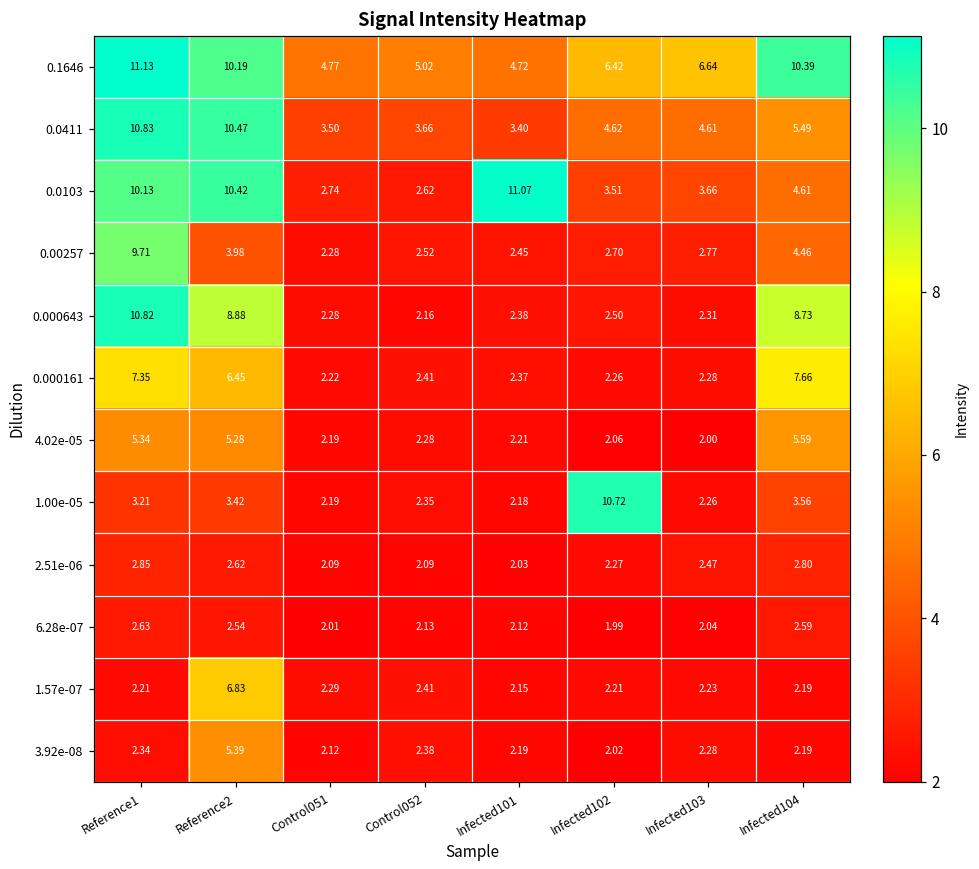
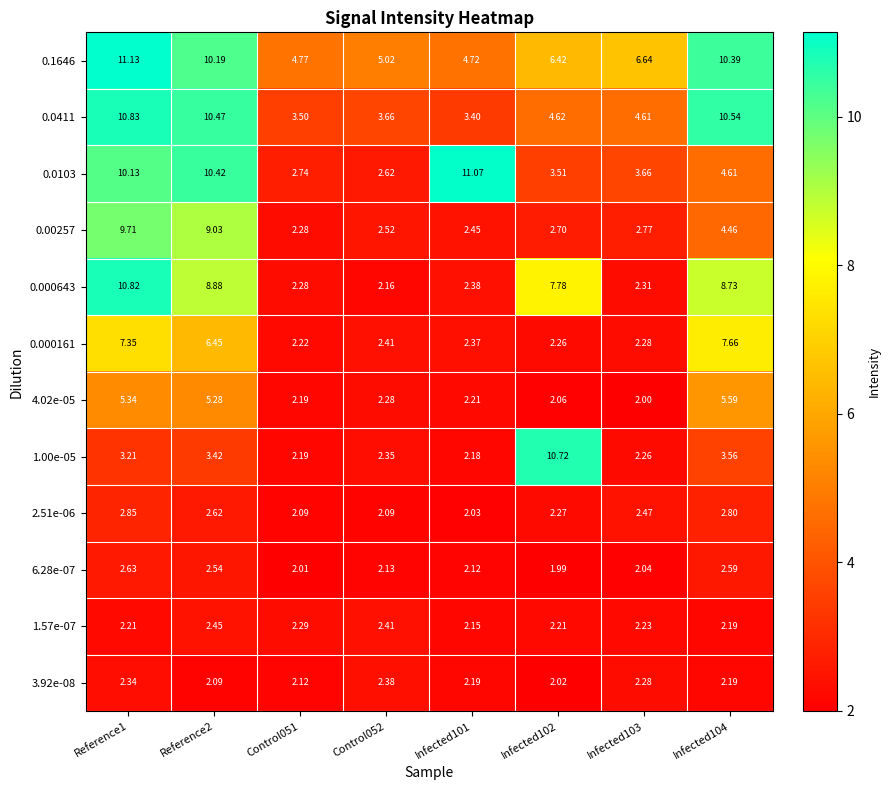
  {
    "0.1646": {
      "Reference1": 11.13,
      "Reference2": 10.19,
      "Control051": 4.77,
      "Control052": 5.02,
      "Infected101": 4.72,
      "Infected102": 6.42,
      "Infected103": 6.64,
      "Infected104": 10.39
    },
    "0.0411": {
      "Reference1": 10.83,
      "Reference2": 10.47,
      "Control051": 3.50,
      "Control052": 3.66,
      "Infected101": 3.40,
      "Infected102": 4.62,
      "Infected103": 4.61,
-     "Infected104": 5.49
+     "Infected104": 10.54
    },
    "0.0103": {
      "Reference1": 10.13,
      "Reference2": 10.42,
      "Control051": 2.74,
      "Control052": 2.62,
      "Infected101": 11.07,
      "Infected102": 3.51,
      "Infected103": 3.66,
      "Infected104": 4.61
    },
    "0.00257": {
      "Reference1": 9.71,
-     "Reference2": 3.98,
+     "Reference2": 9.03,
      "Control051": 2.28,
      "Control052": 2.52,
      "Infected101": 2.45,
      "Infected102": 2.70,
      "Infected103": 2.77,
      "Infected104": 4.46
    },
    "0.000643": {
      "Reference1": 10.82,
      "Reference2": 8.88,
      "Control051": 2.28,
      "Control052": 2.16,
      "Infected101": 2.38,
-     "Infected102": 2.50,
+     "Infected102": 7.78,
      "Infected103": 2.31,
      "Infected104": 8.73
    },
    "0.000161": {
      "Reference1": 7.35,
      "Reference2": 6.45,
      "Control051": 2.22,
      "Control052": 2.41,
      "Infected101": 2.37,
      "Infected102": 2.26,
      "Infected103": 2.28,
      "Infected104": 7.66
    },
    "4.02e-05": {
      "Reference1": 5.34,
      "Reference2": 5.28,
      "Control051": 2.19,
      "Control052": 2.28,
      "Infected101": 2.21,
      "Infected102": 2.06,
      "Infected103": 2.00,
      "Infected104": 5.59
    },
    "1.00e-05": {
      "Reference1": 3.21,
      "Reference2": 3.42,
      "Control051": 2.19,
      "Control052": 2.35,
      "Infected101": 2.18,
      "Infected102": 10.72,
      "Infected103": 2.26,
      "Infected104": 3.56
    },
    "2.51e-06": {
      "Reference1": 2.85,
      "Reference2": 2.62,
      "Control051": 2.09,
      "Control052": 2.09,
      "Infected101": 2.03,
      "Infected102": 2.27,
      "Infected103": 2.47,
      "Infected104": 2.80
    },
    "6.28e-07": {
      "Reference1": 2.63,
      "Reference2": 2.54,
      "Control051": 2.01,
      "Control052": 2.13,
      "Infected101": 2.12,
      "Infected102": 1.99,
      "Infected103": 2.04,
      "Infected104": 2.59
    },
    "1.57e-07": {
      "Reference1": 2.21,
-     "Reference2": 6.83,
+     "Reference2": 2.45,
      "Control051": 2.29,
      "Control052": 2.41,
      "Infected101": 2.15,
      "Infected102": 2.21,
      "Infected103": 2.23,
      "Infected104": 2.19
    },
    "3.92e-08": {
      "Reference1": 2.34,
-     "Reference2": 5.39,
+     "Reference2": 2.09,
      "Control051": 2.12,
      "Control052": 2.38,
      "Infected101": 2.19,
      "Infected102": 2.02,
      "Infected103": 2.28,
      "Infected104": 2.19
    }
  }
